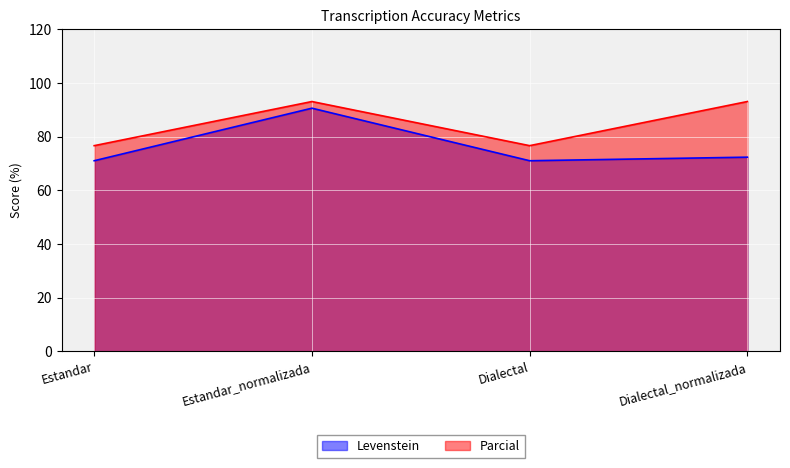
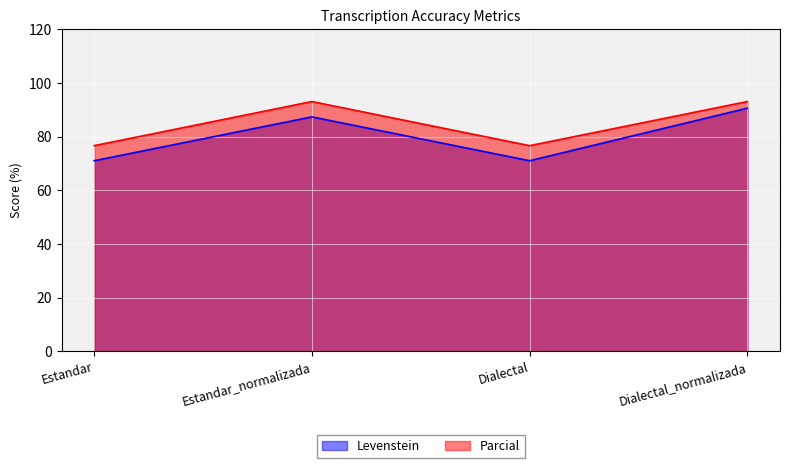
  {
    "Levenstein": {
      "Estandar": 71,
-     "Estandar_normalizada": 91,
+     "Estandar_normalizada": 87,
      "Dialectal": 71,
-     "Dialectal_normalizada": 72
+     "Dialectal_normalizada": 91
    },
    "Parcial": {
      "Estandar": 77,
      "Estandar_normalizada": 93,
      "Dialectal": 77,
      "Dialectal_normalizada": 93
    }
  }
